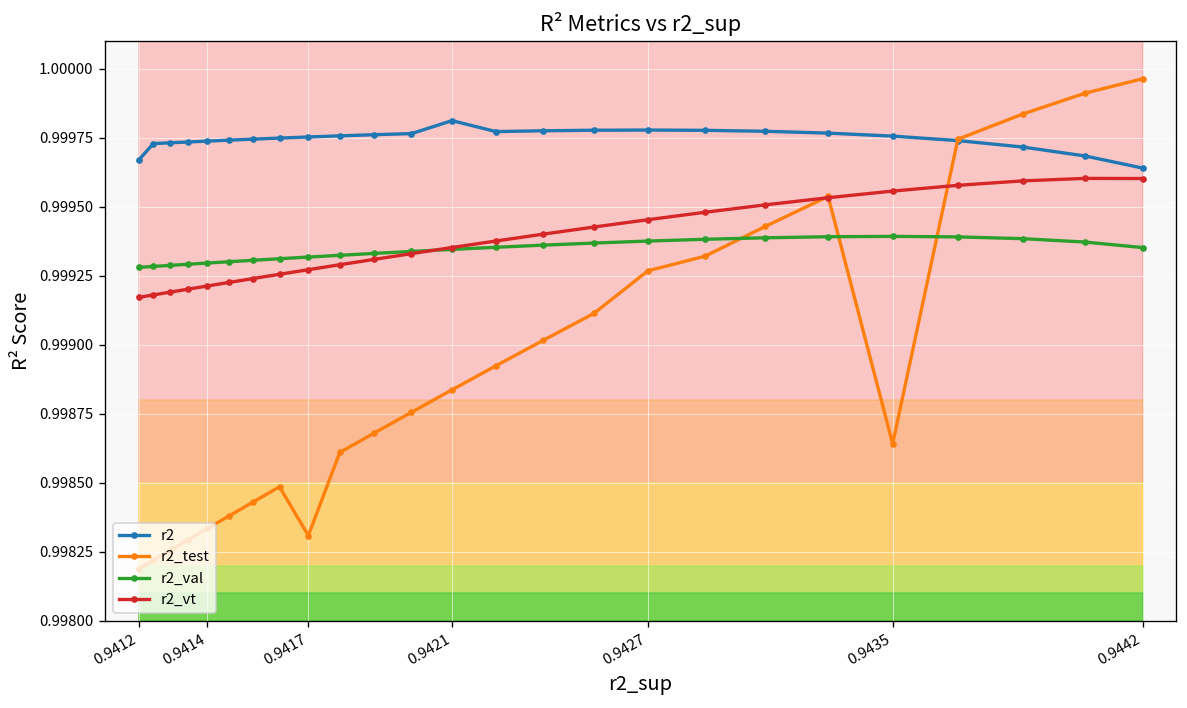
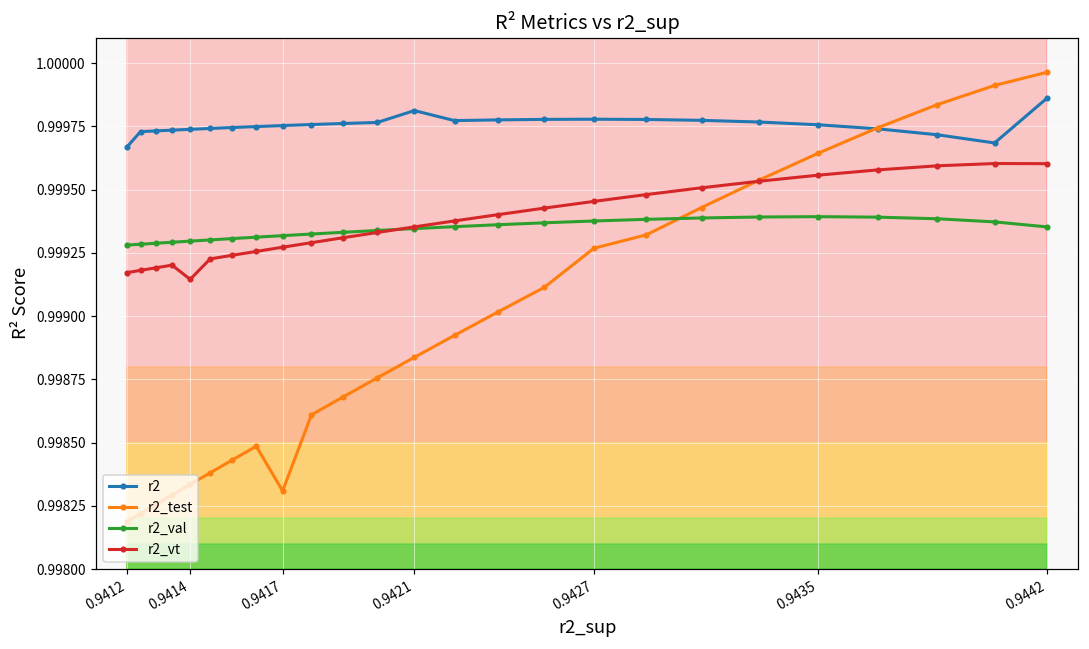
  {
    "r2": {
      "0.9412": 0.99967,
      "0.9414": 0.99974,
      "0.9417": 0.99975,
      "0.9421": 0.99981,
      "0.9427": 0.99978,
      "0.9435": 0.99976,
-     "0.9442": 0.99964
+     "0.9442": 0.99986
    },
    "r2_test": {
      "0.9417": 0.99831,
      "0.9421": 0.99884,
      "0.9427": 0.99927,
-     "0.9435": 0.99864,
+     "0.9435": 0.99964,
      "0.9442": 0.99996
    },
    "r2_vt": {
      "0.9412": 0.99917,
-     "0.9414": 0.99921,
+     "0.9414": 0.99915,
      "0.9417": 0.99927,
      "0.9427": 0.99945,
      "0.9435": 0.99956,
      "0.9442": 0.99960
    }
  }
